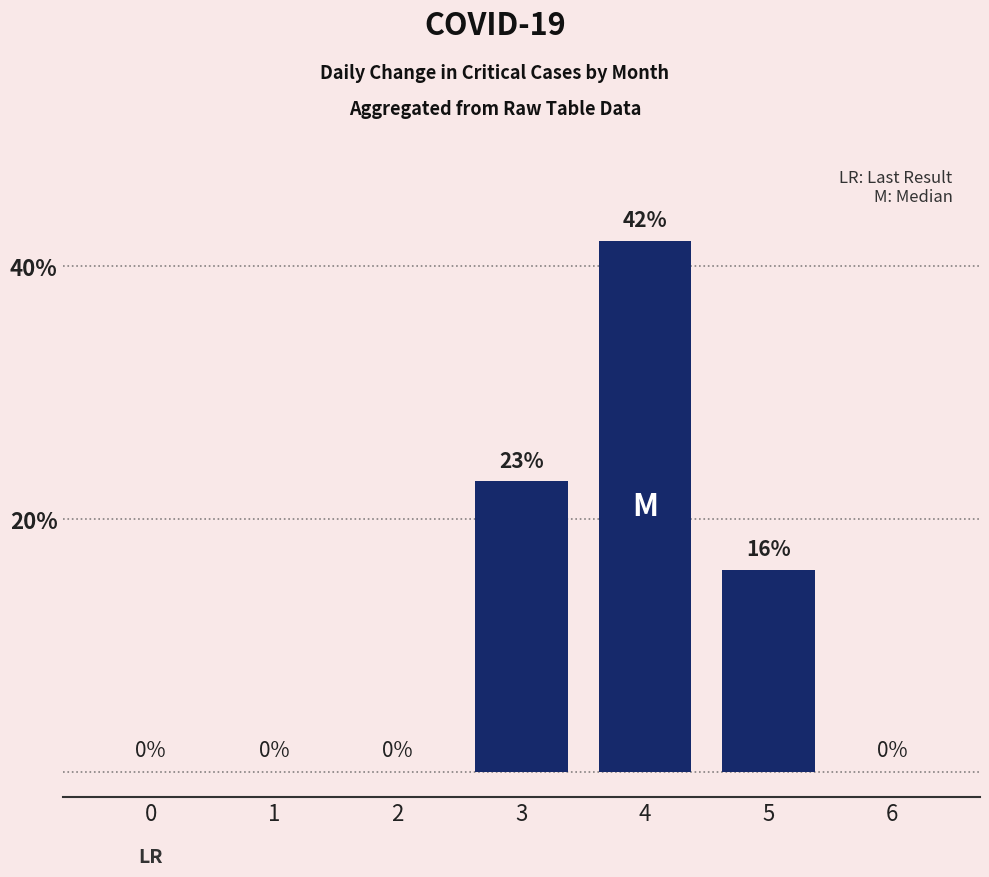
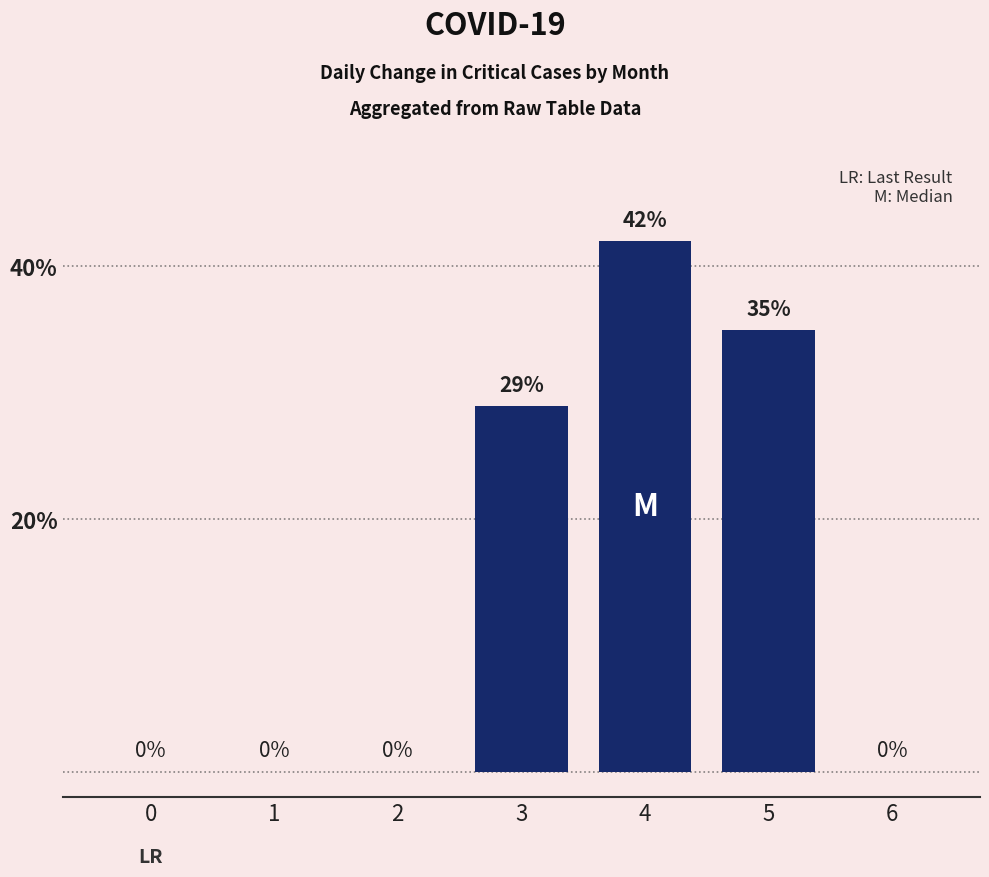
  {
    "0": "0%",
    "1": "0%",
    "2": "0%",
-   "3": "23%",
+   "3": "29%",
    "4": "42%",
-   "5": "16%",
+   "5": "35%",
    "6": "0%"
  }
